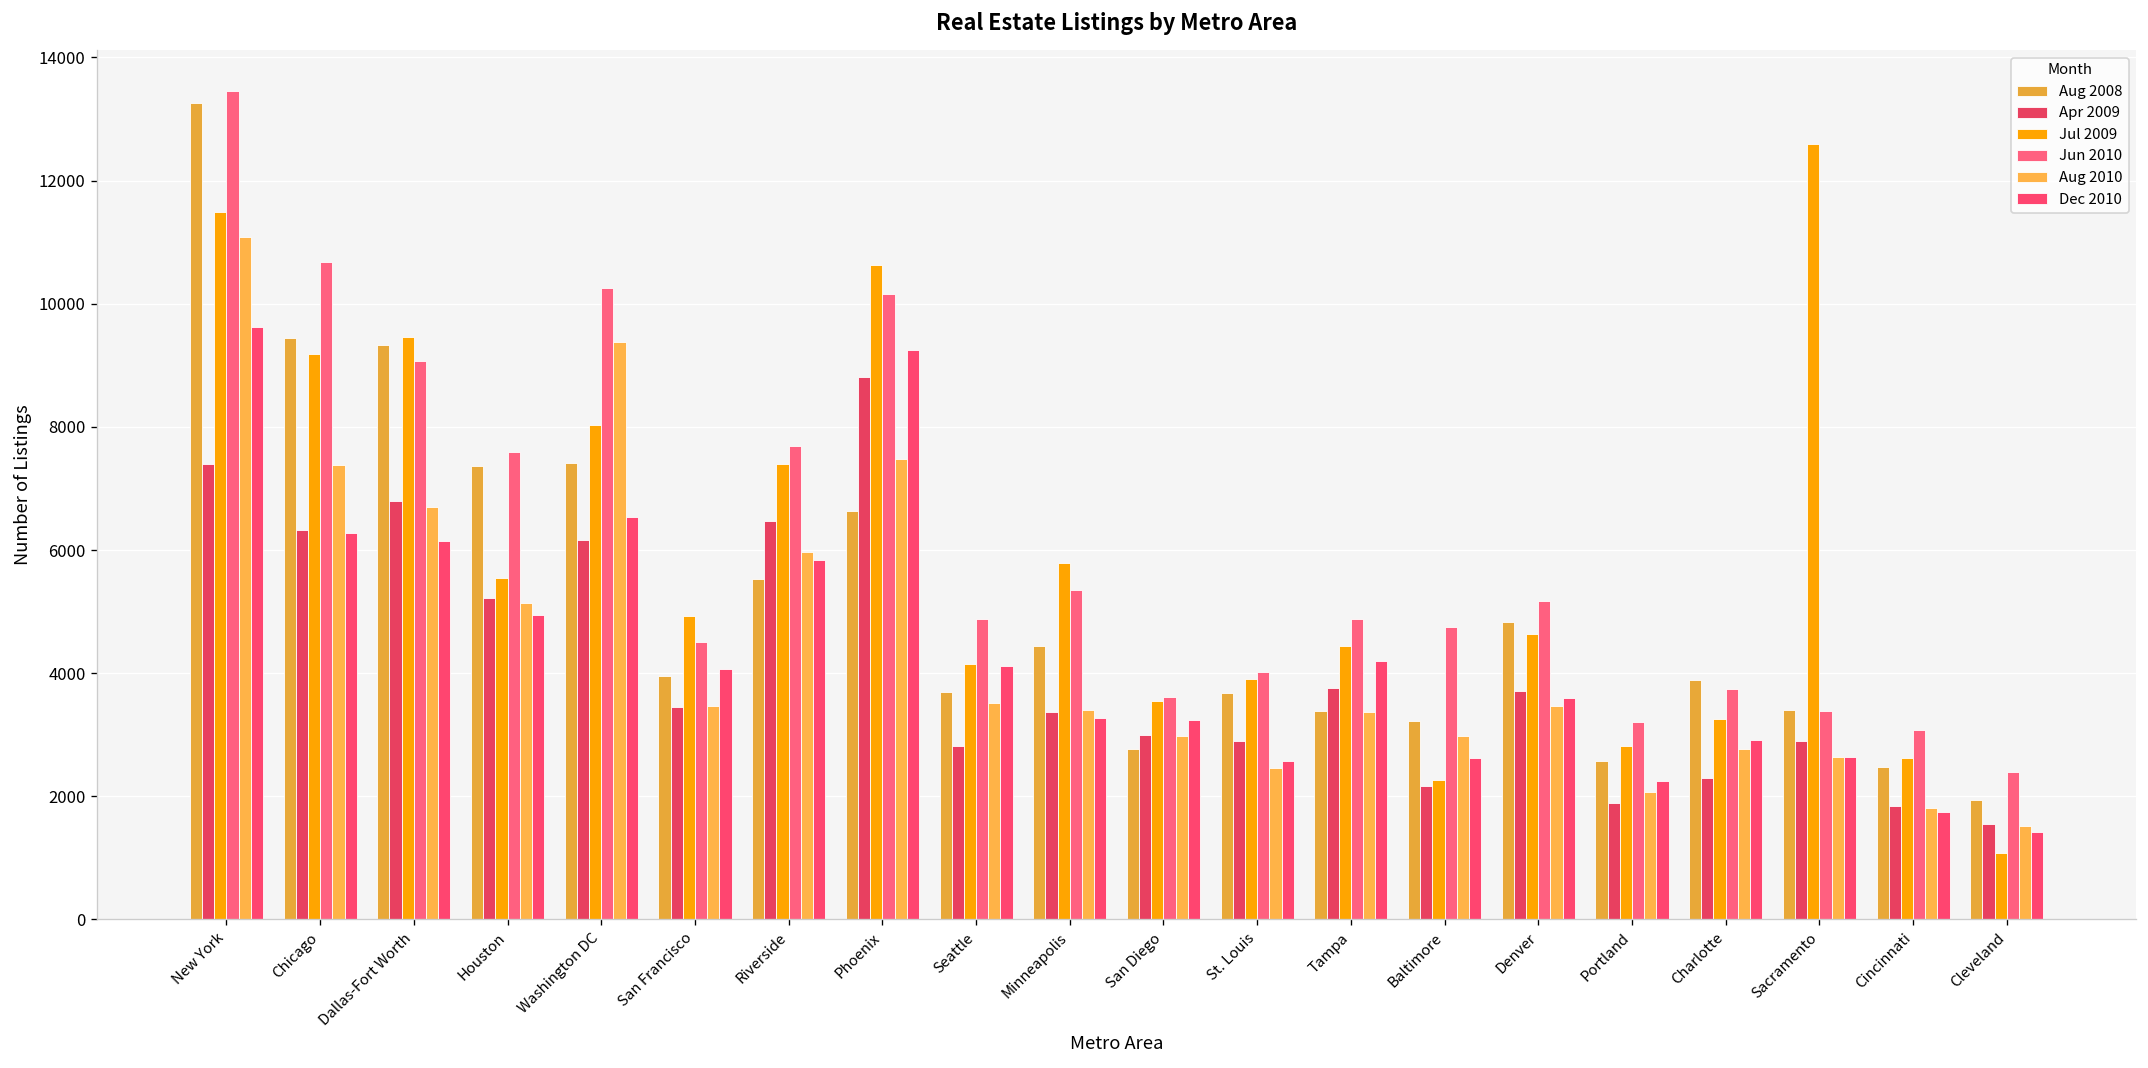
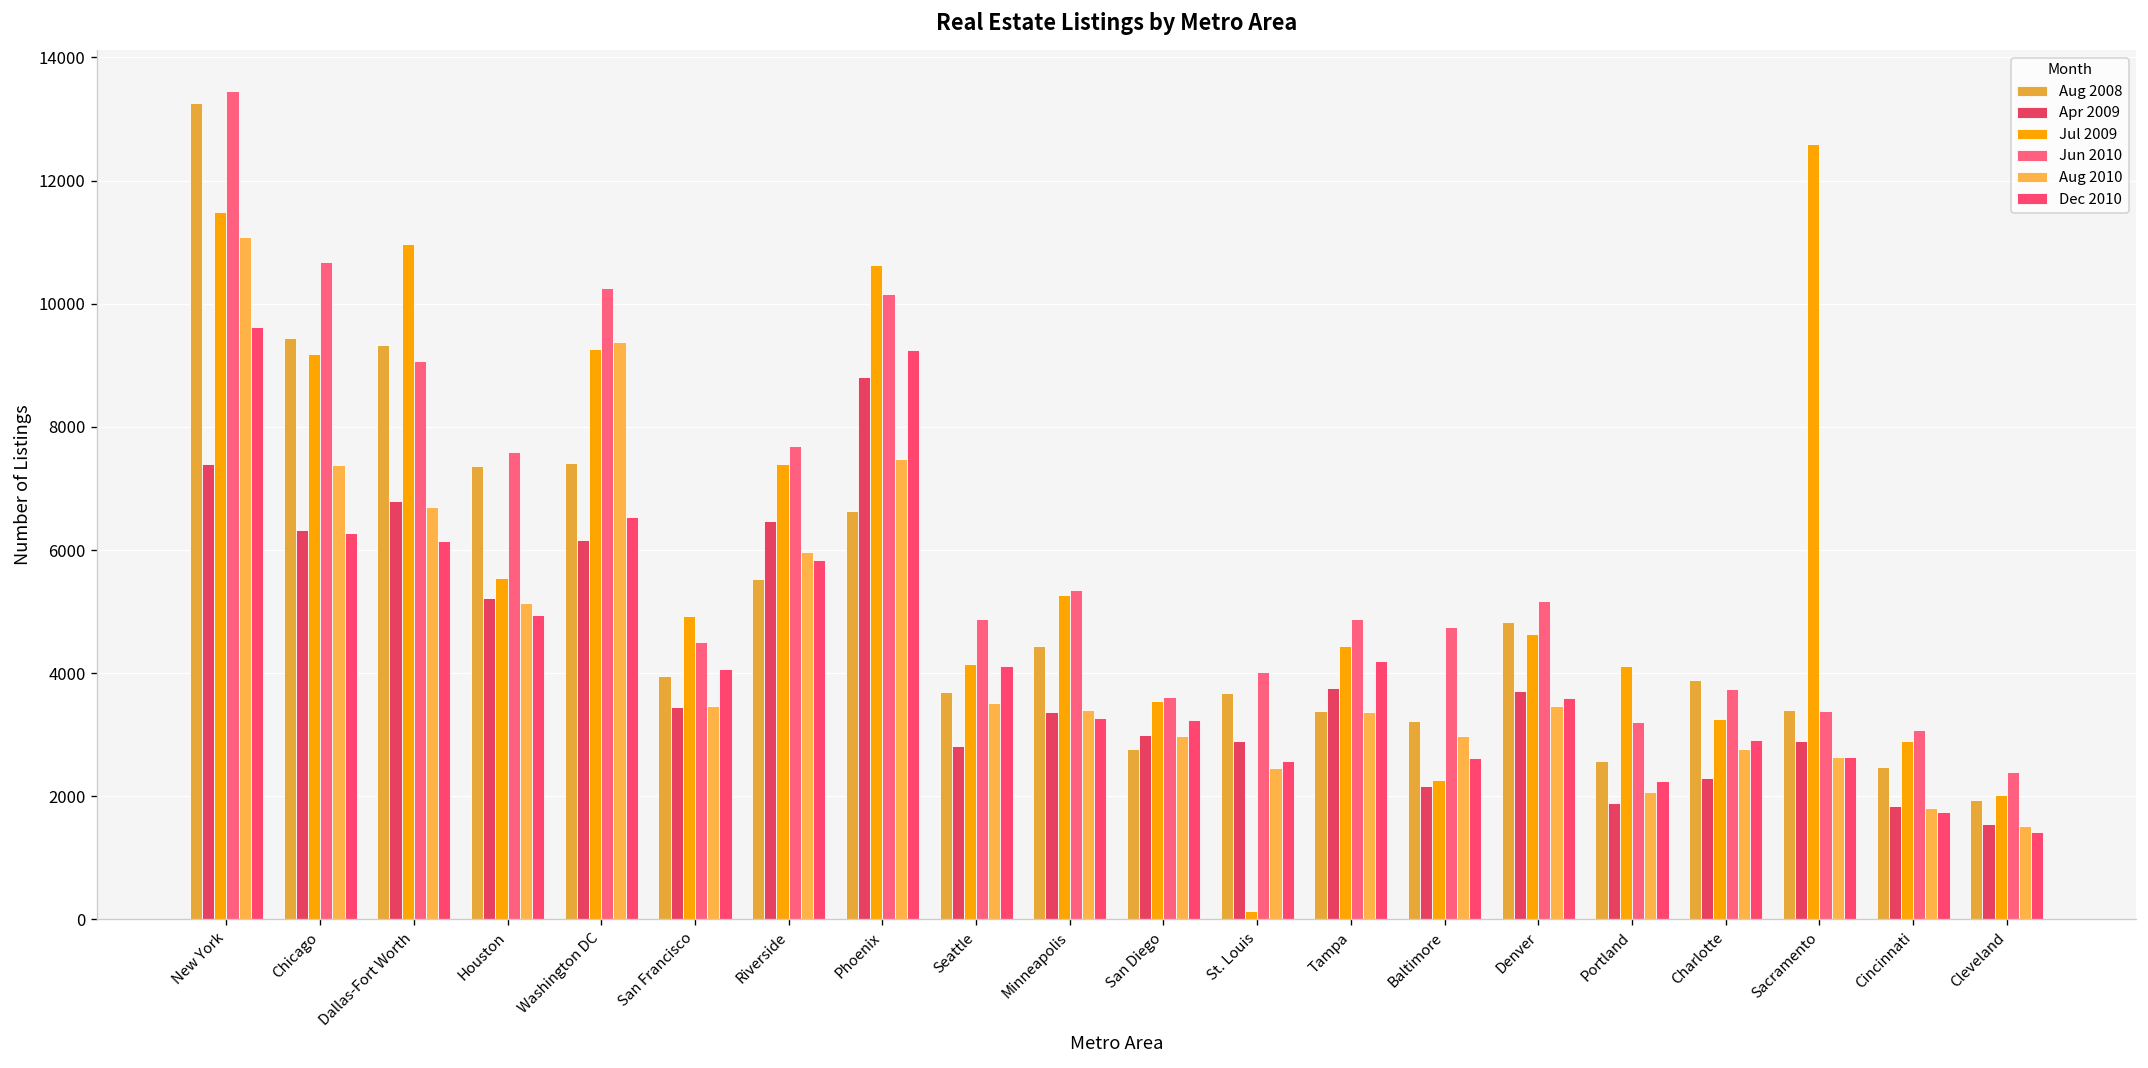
  {
    "Jul 2009": {
      "New York": 11500,
      "Chicago": 9200,
-     "Dallas-Fort Worth": 9500,
+     "Dallas-Fort Worth": 11000,
      "Houston": 5500,
-     "Washington DC": 8000,
+     "Washington DC": 9300,
      "San Francisco": 4900,
      "Riverside": 7400,
      "Phoenix": 10600,
      "Seattle": 4200,
-     "Minneapolis": 5800,
+     "Minneapolis": 5300,
      "San Diego": 3500,
-     "St. Louis": 3900,
+     "St. Louis": 100,
      "Tampa": 4400,
      "Baltimore": 2300,
      "Denver": 4600,
-     "Portland": 2800,
+     "Portland": 4100,
      "Charlotte": 3200,
      "Sacramento": 12600,
-     "Cincinnati": 2600,
-     "Cleveland": 1100
+     "Cincinnati": 2900,
+     "Cleveland": 2000
    }
  }
